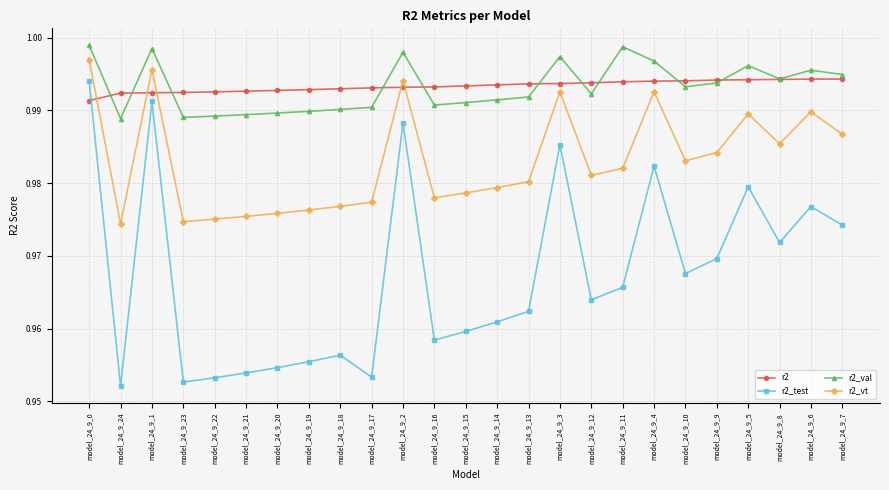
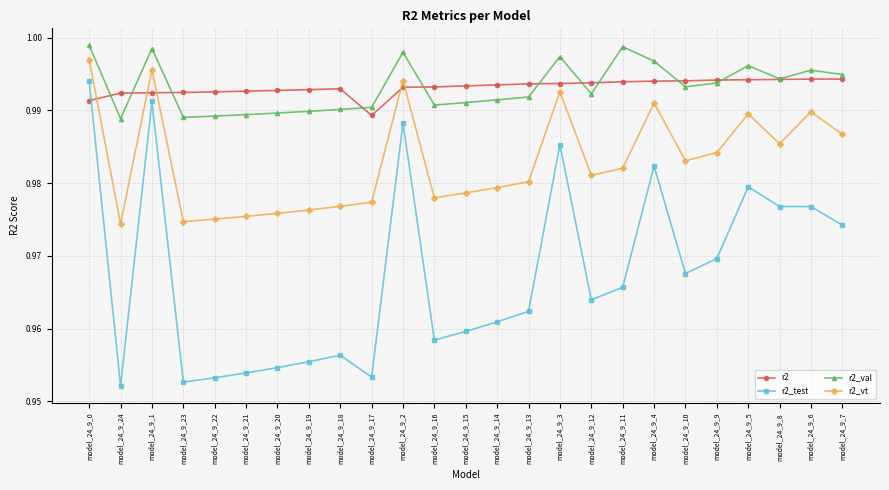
  {
    "r2": {
      "model_24_9_0": 0.991,
      "model_24_9_24": 0.992,
      "model_24_9_1": 0.992,
      "model_24_9_23": 0.992,
      "model_24_9_22": 0.993,
      "model_24_9_21": 0.993,
      "model_24_9_20": 0.993,
      "model_24_9_19": 0.993,
      "model_24_9_18": 0.993,
-     "model_24_9_17": 0.993,
+     "model_24_9_17": 0.989,
      "model_24_9_2": 0.993,
      "model_24_9_16": 0.993,
      "model_24_9_15": 0.993,
      "model_24_9_14": 0.994,
      "model_24_9_13": 0.994,
      "model_24_9_3": 0.994,
      "model_24_9_12": 0.994,
      "model_24_9_11": 0.994,
      "model_24_9_4": 0.994,
      "model_24_9_10": 0.994,
      "model_24_9_9": 0.994,
      "model_24_9_5": 0.994,
      "model_24_9_6": 0.994,
      "model_24_9_7": 0.994
    },
    "r2_test": {
      "model_24_9_0": 0.994,
      "model_24_9_24": 0.952,
      "model_24_9_1": 0.991,
      "model_24_9_23": 0.953,
      "model_24_9_22": 0.953,
      "model_24_9_21": 0.954,
      "model_24_9_20": 0.955,
      "model_24_9_19": 0.955,
      "model_24_9_18": 0.956,
      "model_24_9_17": 0.953,
      "model_24_9_2": 0.988,
      "model_24_9_16": 0.958,
      "model_24_9_15": 0.960,
      "model_24_9_14": 0.961,
      "model_24_9_13": 0.962,
      "model_24_9_3": 0.985,
      "model_24_9_12": 0.964,
      "model_24_9_11": 0.966,
      "model_24_9_4": 0.982,
      "model_24_9_10": 0.968,
      "model_24_9_9": 0.970,
      "model_24_9_5": 0.979,
-     "model_24_9_8": 0.972,
+     "model_24_9_8": 0.977,
      "model_24_9_6": 0.977,
      "model_24_9_7": 0.974
    },
    "r2_val": {
      "model_24_9_0": 0.999,
      "model_24_9_24": 0.989,
      "model_24_9_1": 0.999,
      "model_24_9_23": 0.989,
      "model_24_9_22": 0.989,
      "model_24_9_21": 0.989,
      "model_24_9_20": 0.990,
      "model_24_9_19": 0.990,
      "model_24_9_18": 0.990,
      "model_24_9_17": 0.990,
      "model_24_9_2": 0.998,
      "model_24_9_16": 0.991,
      "model_24_9_15": 0.991,
      "model_24_9_14": 0.991,
      "model_24_9_13": 0.992,
      "model_24_9_3": 0.997,
      "model_24_9_12": 0.992,
      "model_24_9_11": 0.999,
      "model_24_9_4": 0.997,
      "model_24_9_10": 0.993,
      "model_24_9_9": 0.994,
      "model_24_9_5": 0.996,
      "model_24_9_6": 0.996,
      "model_24_9_7": 0.995
    },
    "r2_vt": {
      "model_24_9_0": 0.997,
      "model_24_9_24": 0.974,
      "model_24_9_1": 0.996,
      "model_24_9_23": 0.975,
      "model_24_9_22": 0.975,
      "model_24_9_21": 0.975,
      "model_24_9_20": 0.976,
      "model_24_9_19": 0.976,
      "model_24_9_18": 0.977,
      "model_24_9_17": 0.977,
      "model_24_9_2": 0.994,
      "model_24_9_16": 0.978,
      "model_24_9_15": 0.979,
      "model_24_9_14": 0.979,
      "model_24_9_13": 0.980,
      "model_24_9_3": 0.993,
      "model_24_9_12": 0.981,
      "model_24_9_11": 0.982,
-     "model_24_9_4": 0.993,
+     "model_24_9_4": 0.991,
      "model_24_9_10": 0.983,
      "model_24_9_9": 0.984,
      "model_24_9_5": 0.990,
      "model_24_9_8": 0.985,
      "model_24_9_6": 0.990,
      "model_24_9_7": 0.987
    }
  }
